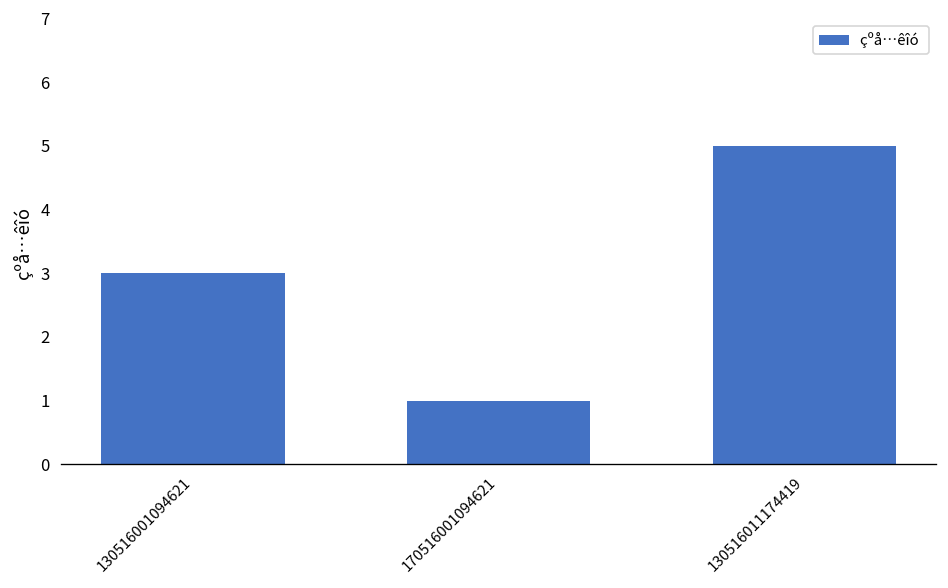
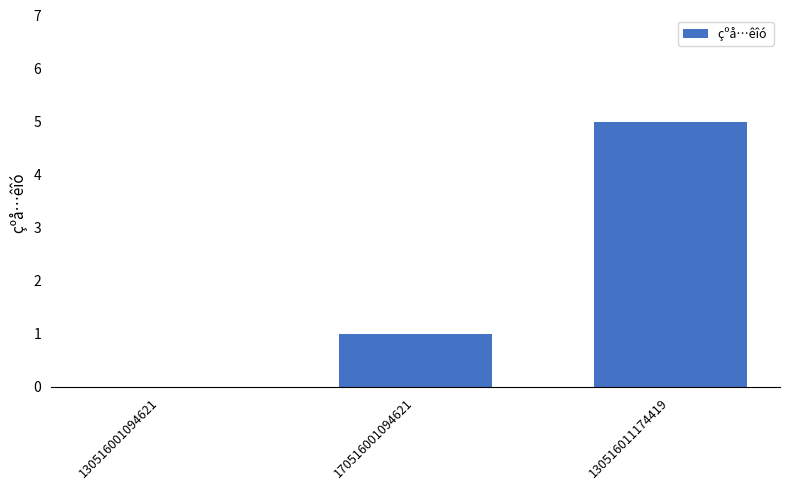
  {
-   "130516001094621": 3,
+   "130516001094621": 0,
    "170516001094621": 1,
    "130516011174419": 5
  }
